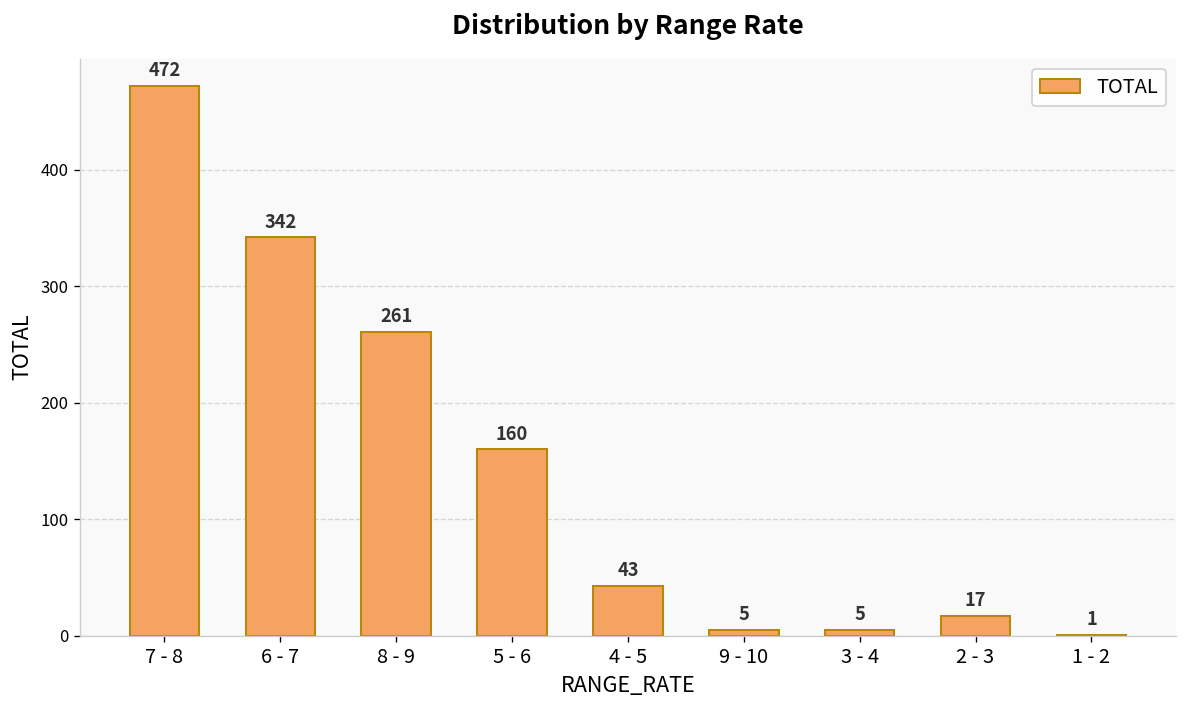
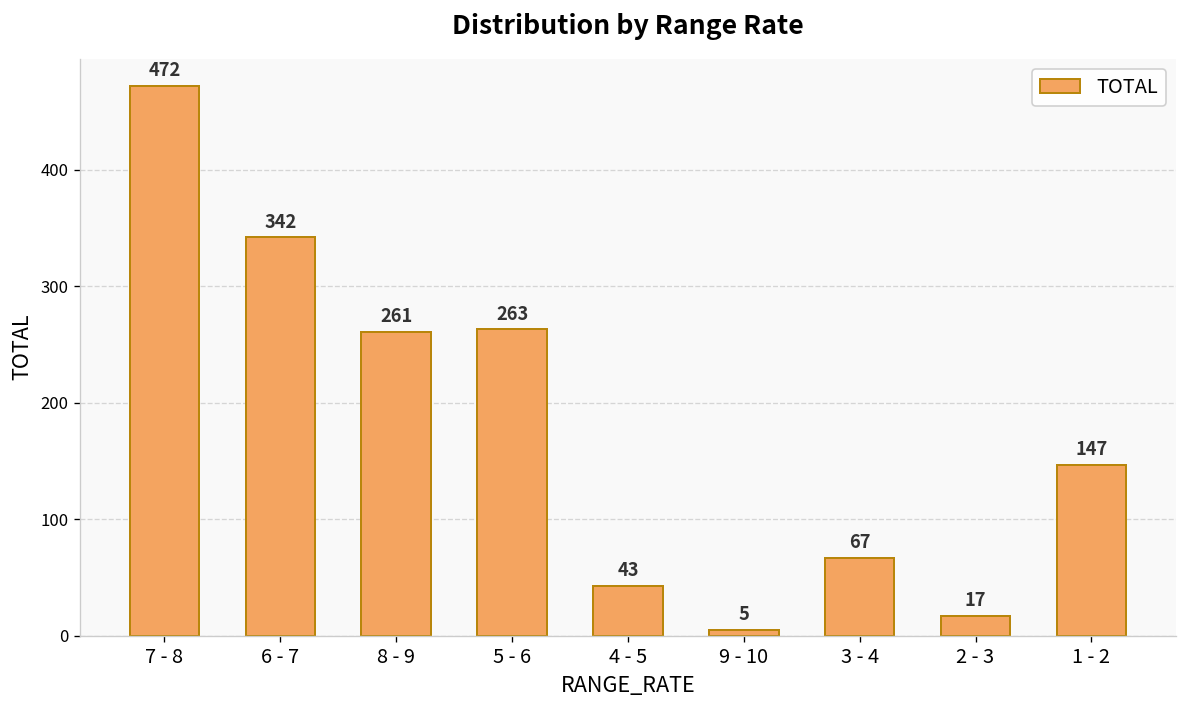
  {
    "7 - 8": 472,
    "6 - 7": 342,
    "8 - 9": 261,
-   "5 - 6": 160,
+   "5 - 6": 263,
    "4 - 5": 43,
    "9 - 10": 5,
-   "3 - 4": 5,
+   "3 - 4": 67,
    "2 - 3": 17,
-   "1 - 2": 1
+   "1 - 2": 147
  }
